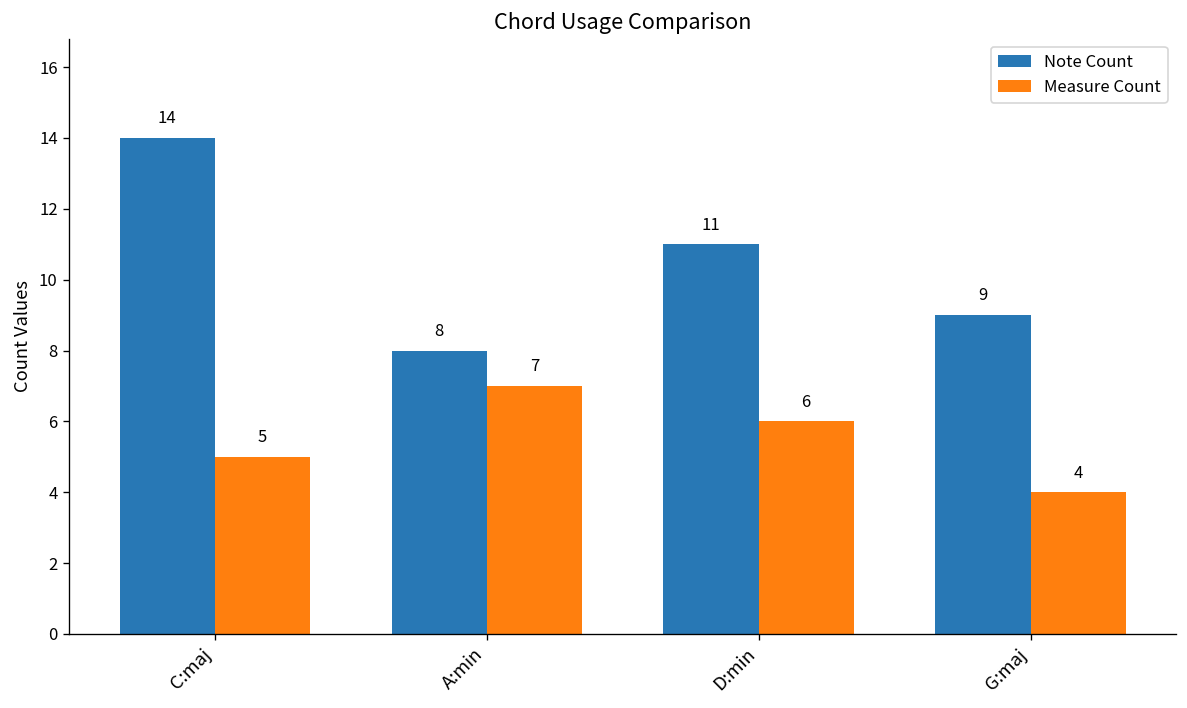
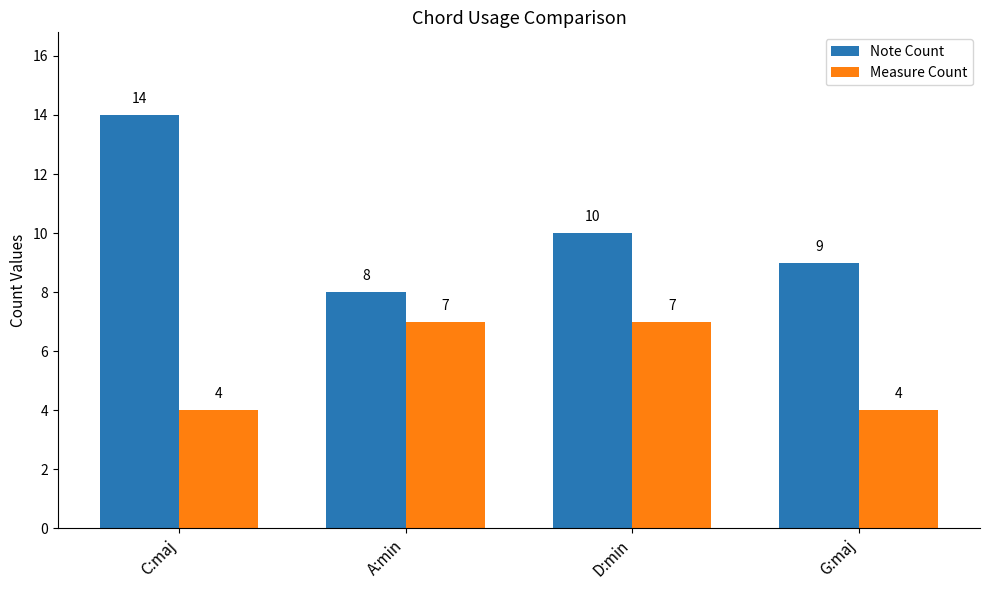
  {
    "Note Count": {
      "C:maj": 14,
      "A:min": 8,
-     "D:min": 11,
+     "D:min": 10,
      "G:maj": 9
    },
    "Measure Count": {
-     "C:maj": 5,
+     "C:maj": 4,
      "A:min": 7,
-     "D:min": 6,
+     "D:min": 7,
      "G:maj": 4
    }
  }
